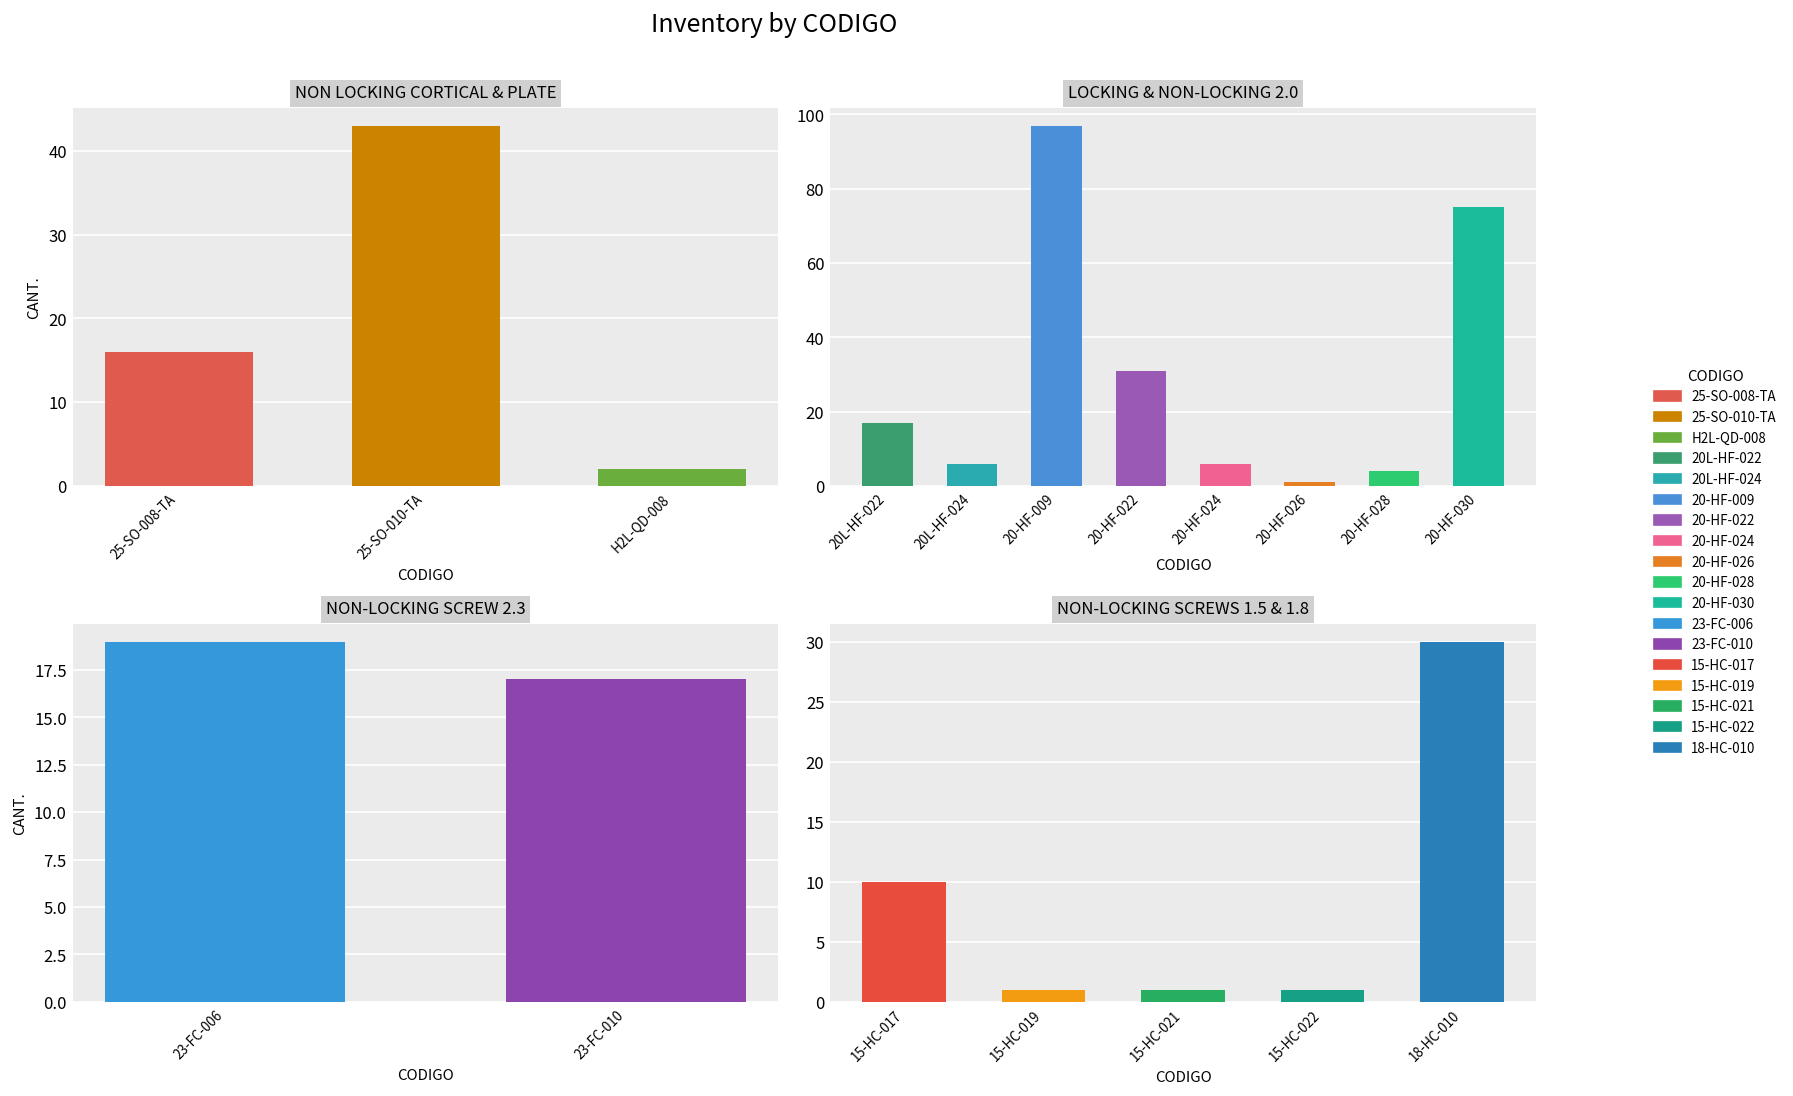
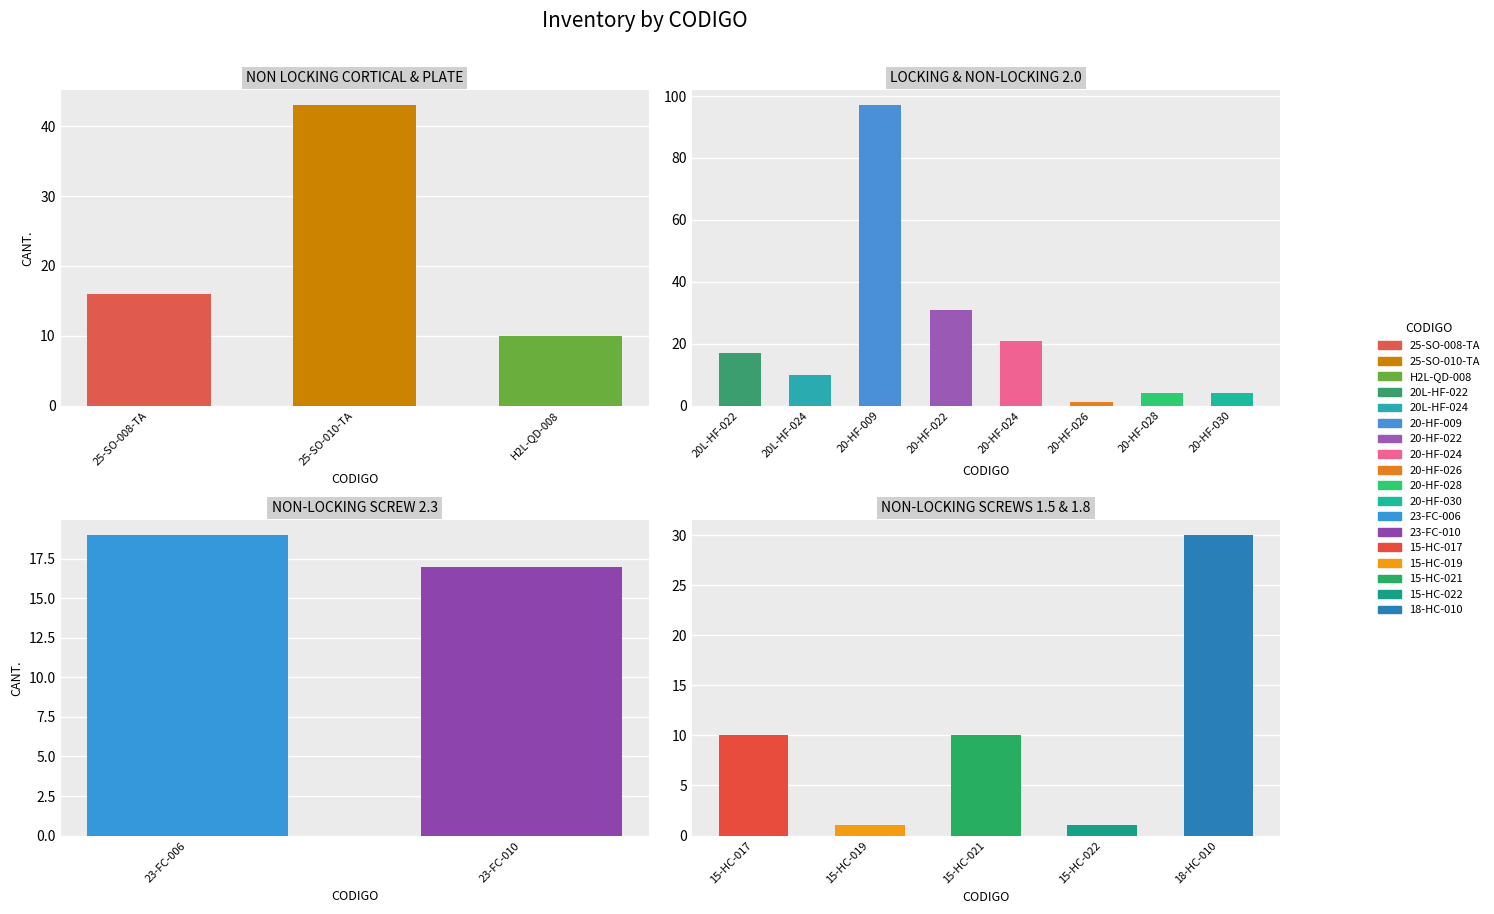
  {
    "NON LOCKING CORTICAL & PLATE": {
      "25-SO-008-TA": 16,
      "25-SO-010-TA": 43,
-     "H2L-QD-008": 2
+     "H2L-QD-008": 10
    },
    "LOCKING & NON-LOCKING 2.0": {
      "20L-HF-022": 17,
-     "20L-HF-024": 6,
+     "20L-HF-024": 10,
      "20-HF-009": 97,
      "20-HF-022": 31,
-     "20-HF-024": 6,
+     "20-HF-024": 21,
      "20-HF-026": 1,
      "20-HF-028": 4,
-     "20-HF-030": 75
+     "20-HF-030": 4
    },
    "NON-LOCKING SCREW 2.3": {
      "23-FC-006": 19.0,
      "23-FC-010": 17.0
    },
    "NON-LOCKING SCREWS 1.5 & 1.8": {
      "15-HC-017": 10,
      "15-HC-019": 1,
-     "15-HC-021": 1,
+     "15-HC-021": 10,
      "15-HC-022": 1,
      "18-HC-010": 30
    }
  }
